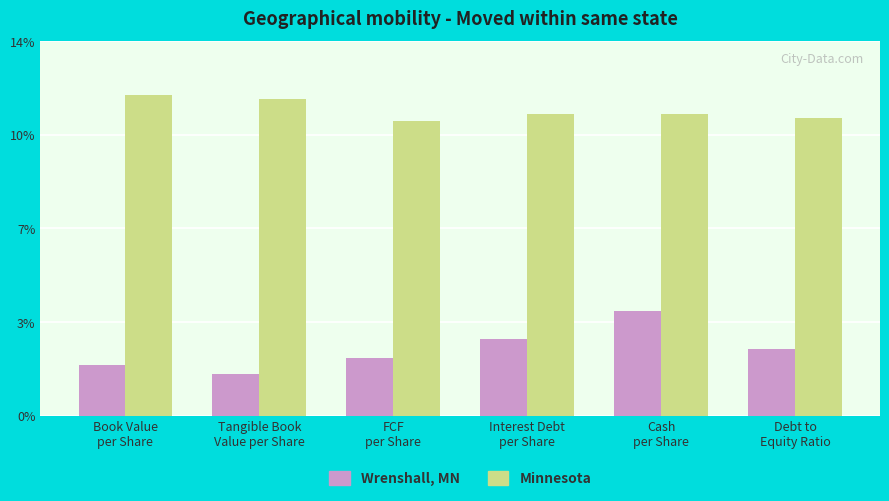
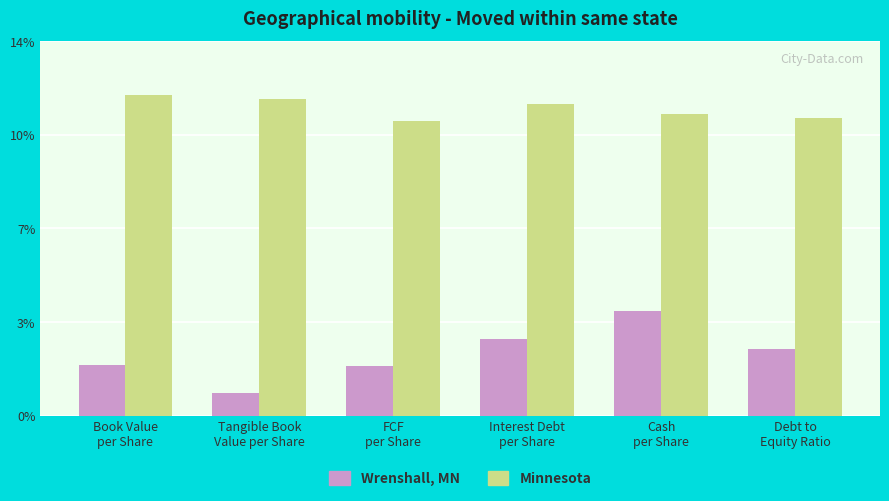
  {
    "Wrenshall, MN": {
      "Book Value per Share": "1.9%",
-     "Tangible Book Value per Share": "1.6%",
-     "FCF per Share": "2.2%",
+     "Tangible Book Value per Share": "0.9%",
+     "FCF per Share": "1.9%",
      "Interest Debt per Share": "2.8%",
      "Cash per Share": "3.9%",
      "Debt to Equity Ratio": "2.5%"
    },
    "Minnesota": {
      "Book Value per Share": "12.0%",
      "Tangible Book Value per Share": "11.8%",
      "FCF per Share": "11.0%",
-     "Interest Debt per Share": "11.3%",
+     "Interest Debt per Share": "11.6%",
      "Cash per Share": "11.3%",
      "Debt to Equity Ratio": "11.1%"
    }
  }
